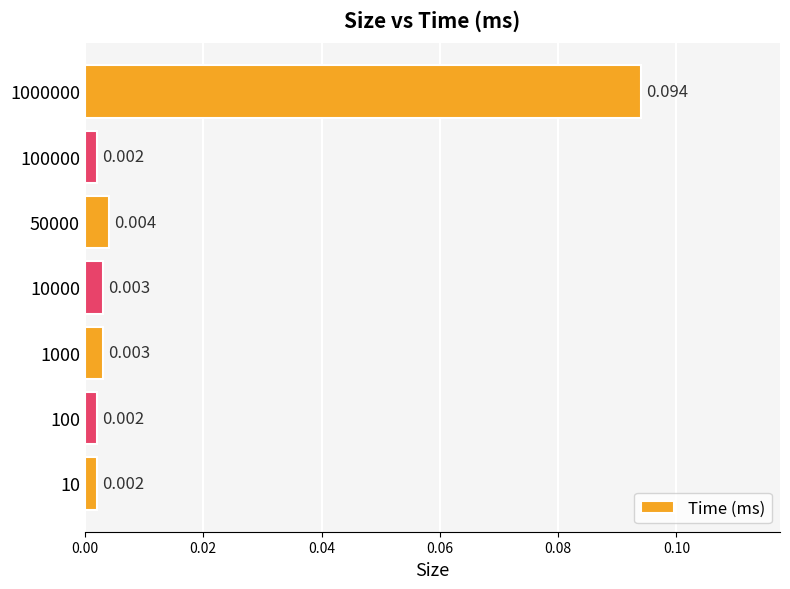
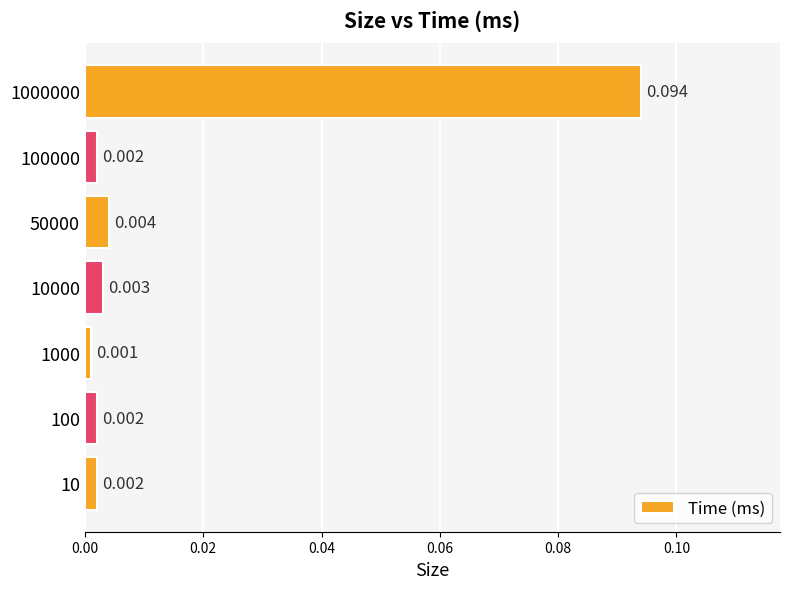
  {
    "1000000": 0.094,
    "100000": 0.002,
    "50000": 0.004,
    "10000": 0.003,
-   "1000": 0.003,
+   "1000": 0.001,
    "100": 0.002,
    "10": 0.002
  }
